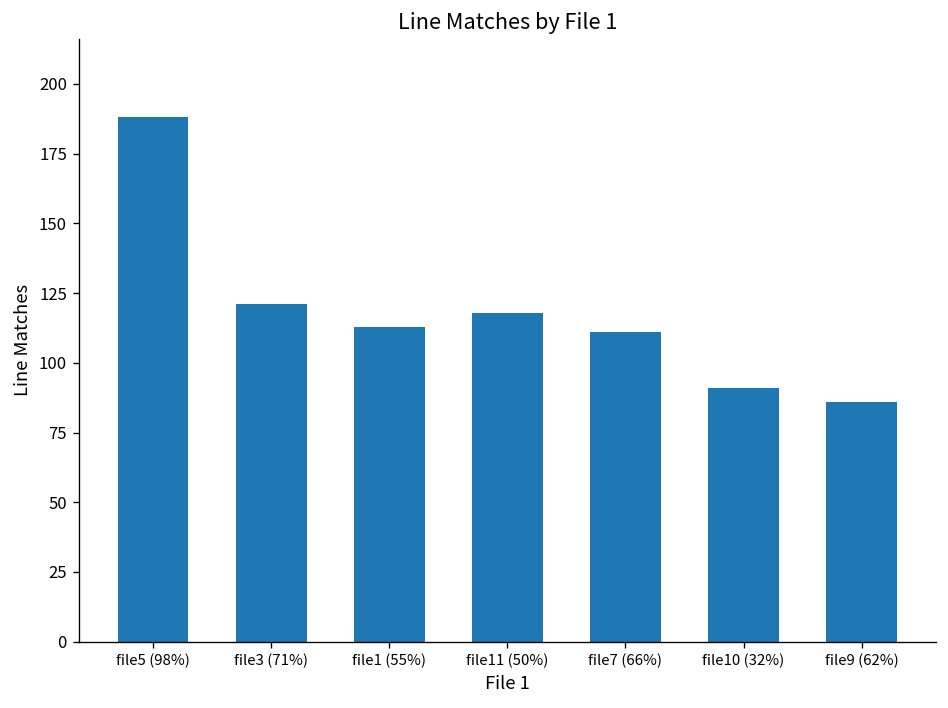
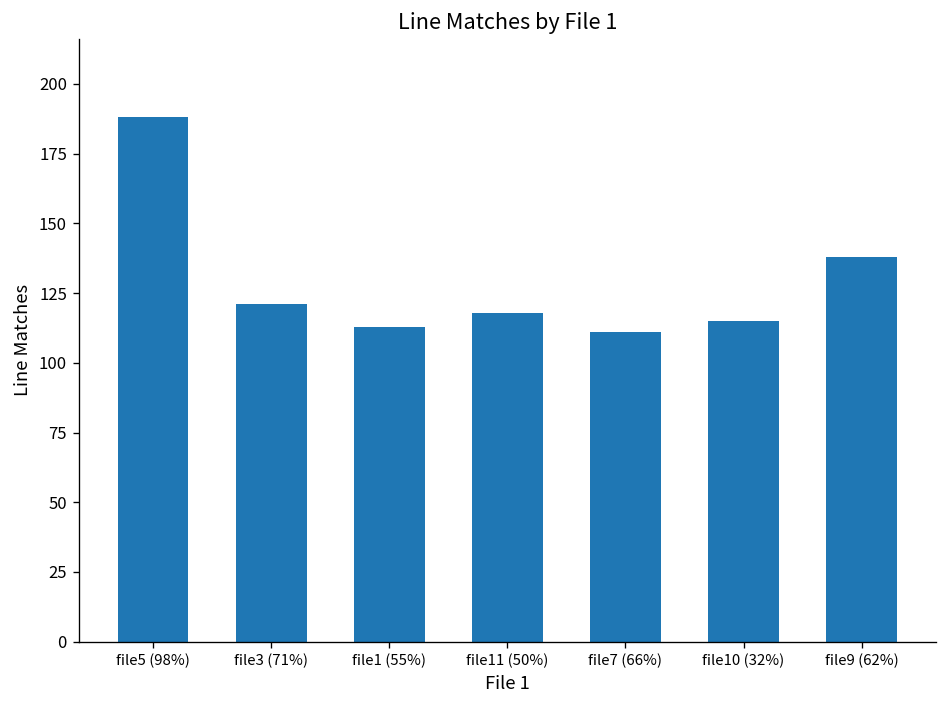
  {
    "file5 (98%)": 188,
    "file3 (71%)": 121,
    "file1 (55%)": 113,
    "file11 (50%)": 118,
    "file7 (66%)": 111,
-   "file10 (32%)": 91,
-   "file9 (62%)": 86
+   "file10 (32%)": 115,
+   "file9 (62%)": 138
  }
